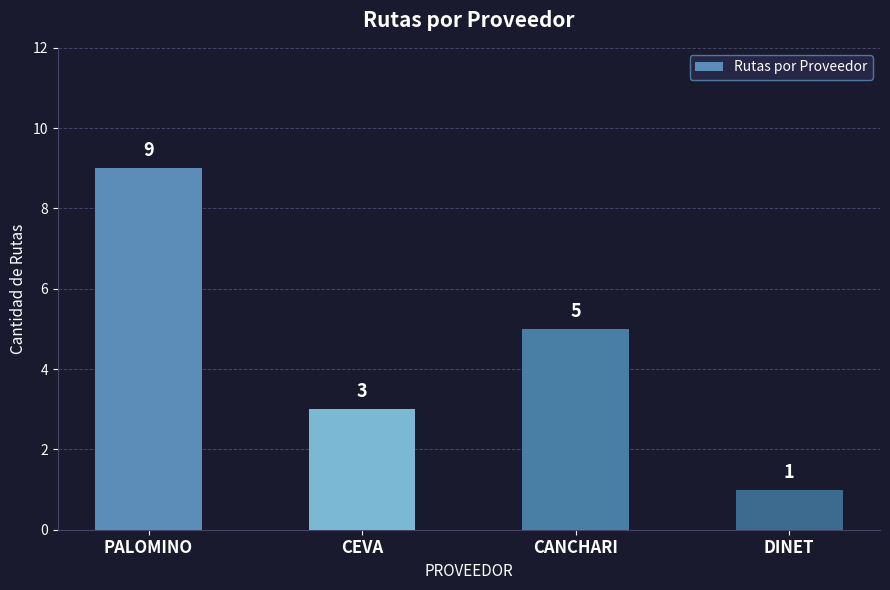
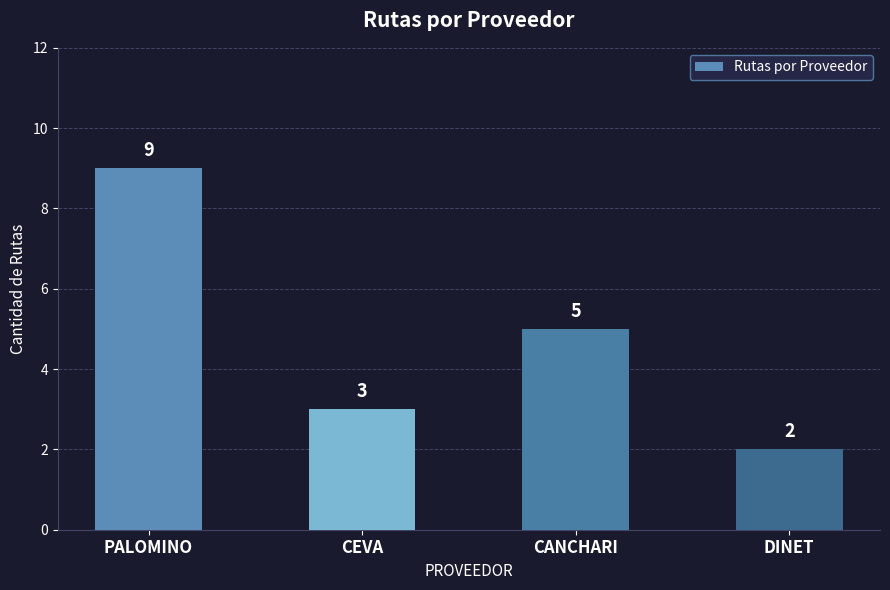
  {
    "PALOMINO": 9,
    "CEVA": 3,
    "CANCHARI": 5,
-   "DINET": 1
+   "DINET": 2
  }
